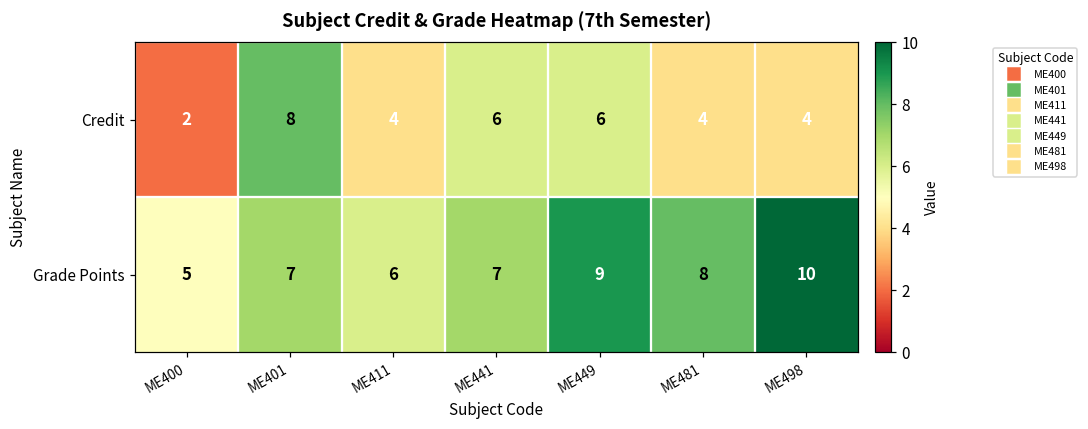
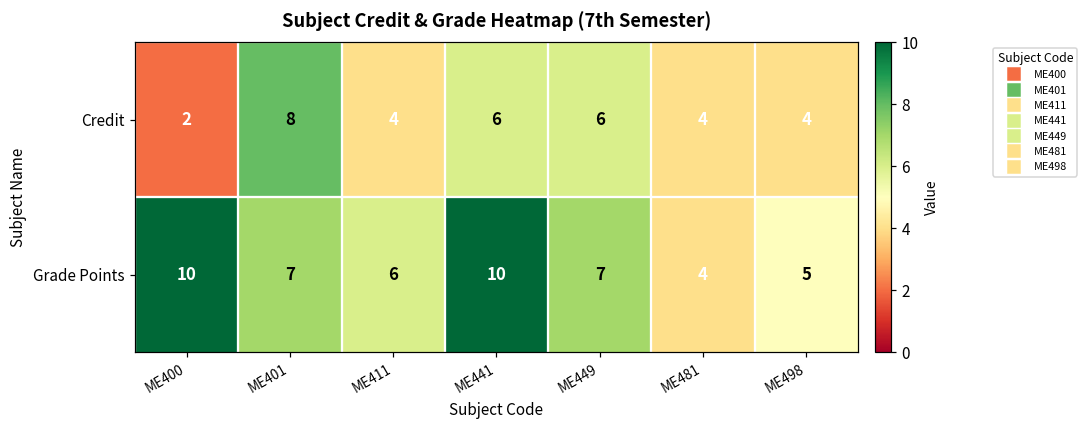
  {
    "Credit": {
      "ME400": 2,
      "ME401": 8,
      "ME411": 4,
      "ME441": 6,
      "ME449": 6,
      "ME481": 4,
      "ME498": 4
    },
    "Grade Points": {
-     "ME400": 5,
+     "ME400": 10,
      "ME401": 7,
      "ME411": 6,
-     "ME441": 7,
-     "ME449": 9,
-     "ME481": 8,
-     "ME498": 10
+     "ME441": 10,
+     "ME449": 7,
+     "ME481": 4,
+     "ME498": 5
    }
  }
